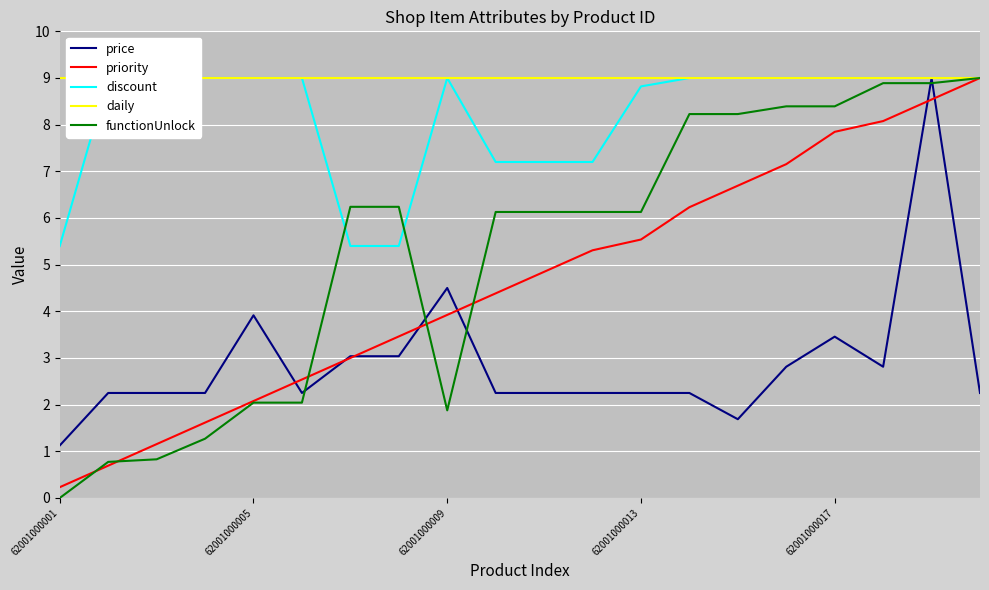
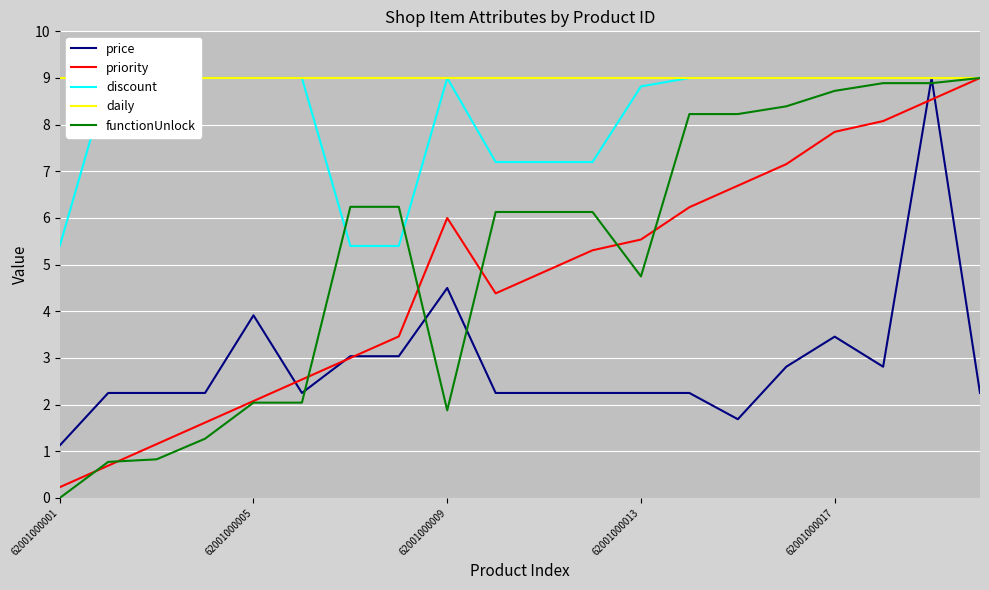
  {
    "price": {
      "62001000001": 1.1,
      "62001000005": 3.9,
      "62001000009": 4.5,
      "62001000013": 2.3,
      "62001000017": 3.5
    },
    "priority": {
      "62001000001": 0.2,
-     "62001000009": 3.9,
+     "62001000009": 6.0,
      "62001000013": 5.5,
      "62001000017": 7.8
    },
    "discount": {
      "62001000001": 5.4,
      "62001000013": 8.8
    },
    "daily": {
      "62001000001": 9.0,
      "62001000013": 9.0
    },
    "functionUnlock": {
      "62001000001": 0.0,
      "62001000009": 1.9,
-     "62001000013": 6.1,
-     "62001000017": 8.4
+     "62001000013": 4.7,
+     "62001000017": 8.7
    }
  }
